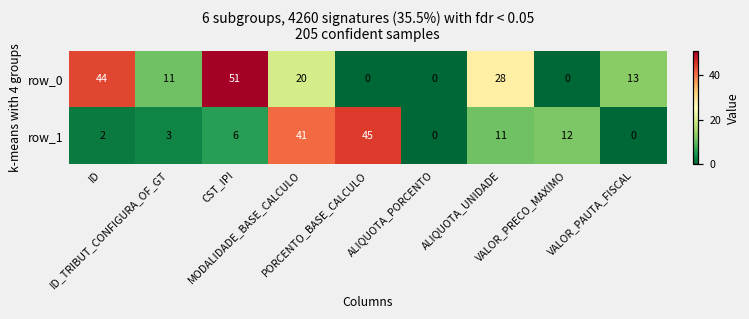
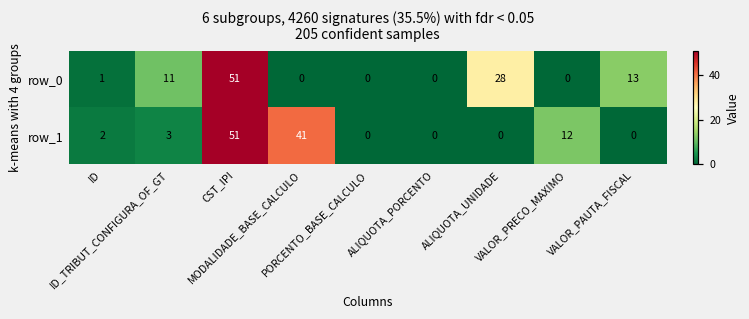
  {
    "row_0": {
-     "ID": 44,
+     "ID": 1,
      "ID_TRIBUT_CONFIGURA_OF_GT": 11,
      "CST_IPI": 51,
-     "MODALIDADE_BASE_CALCULO": 20,
+     "MODALIDADE_BASE_CALCULO": 0,
      "PORCENTO_BASE_CALCULO": 0,
      "ALIQUOTA_PORCENTO": 0,
      "ALIQUOTA_UNIDADE": 28,
      "VALOR_PRECO_MAXIMO": 0,
      "VALOR_PAUTA_FISCAL": 13
    },
    "row_1": {
      "ID": 2,
      "ID_TRIBUT_CONFIGURA_OF_GT": 3,
-     "CST_IPI": 6,
+     "CST_IPI": 51,
      "MODALIDADE_BASE_CALCULO": 41,
-     "PORCENTO_BASE_CALCULO": 45,
+     "PORCENTO_BASE_CALCULO": 0,
      "ALIQUOTA_PORCENTO": 0,
-     "ALIQUOTA_UNIDADE": 11,
+     "ALIQUOTA_UNIDADE": 0,
      "VALOR_PRECO_MAXIMO": 12,
      "VALOR_PAUTA_FISCAL": 0
    }
  }
